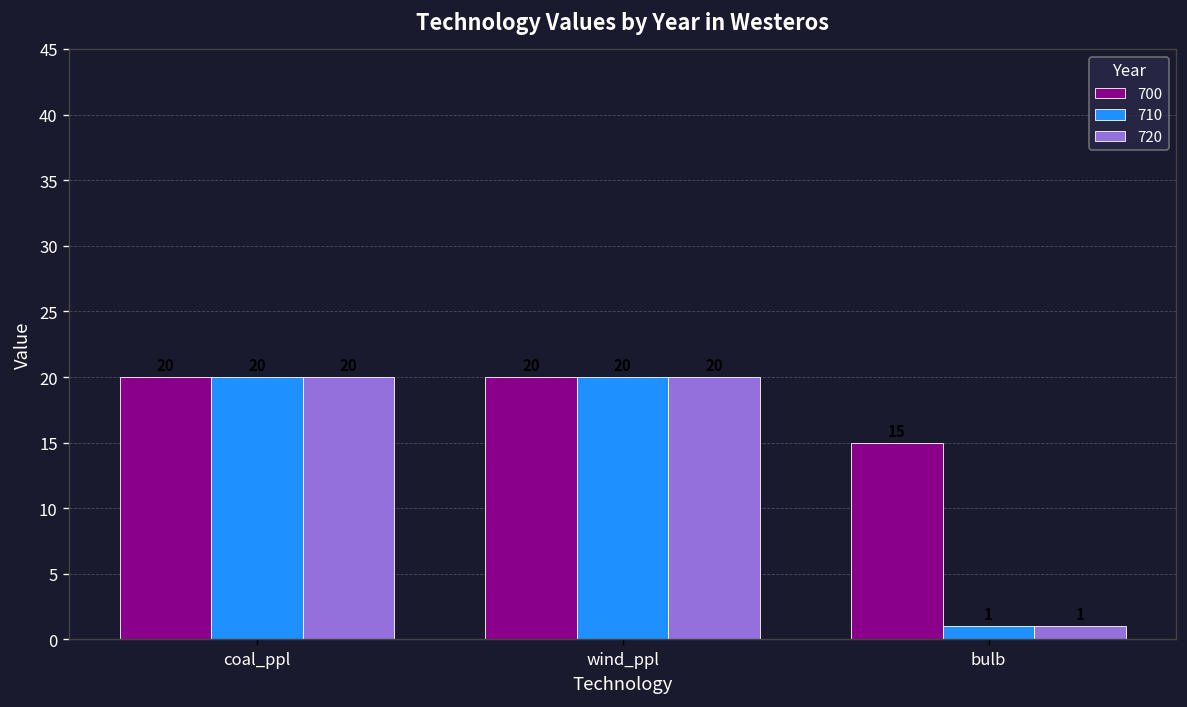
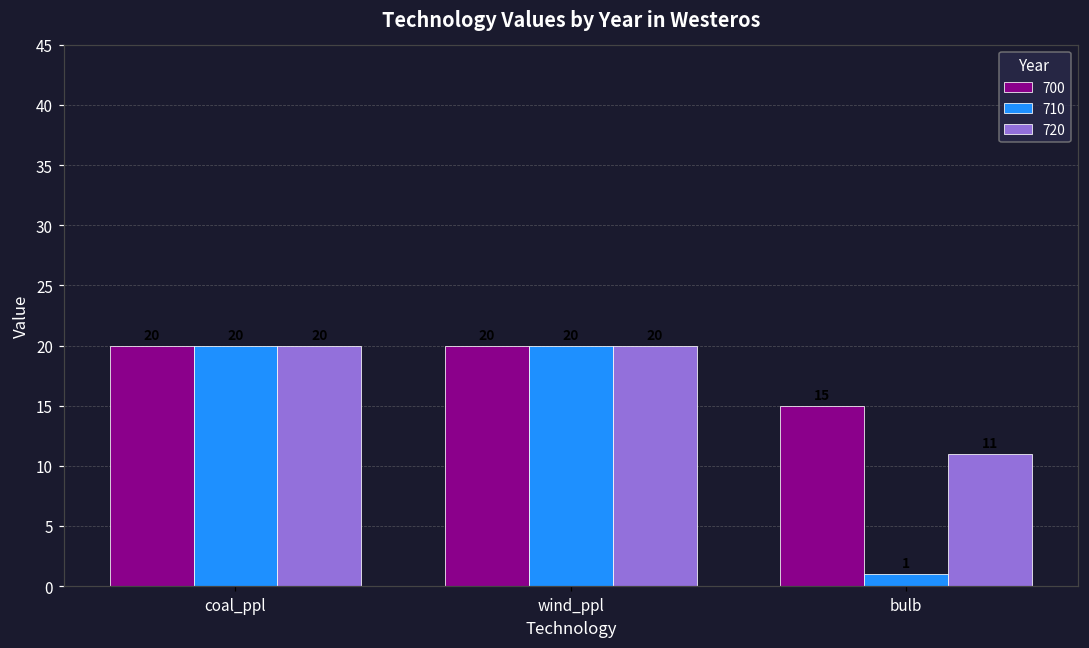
  {
    "700": {
      "coal_ppl": 20,
      "wind_ppl": 20,
      "bulb": 15
    },
    "710": {
      "coal_ppl": 20,
      "wind_ppl": 20,
      "bulb": 1
    },
    "720": {
      "coal_ppl": 20,
      "wind_ppl": 20,
-     "bulb": 1
+     "bulb": 11
    }
  }
